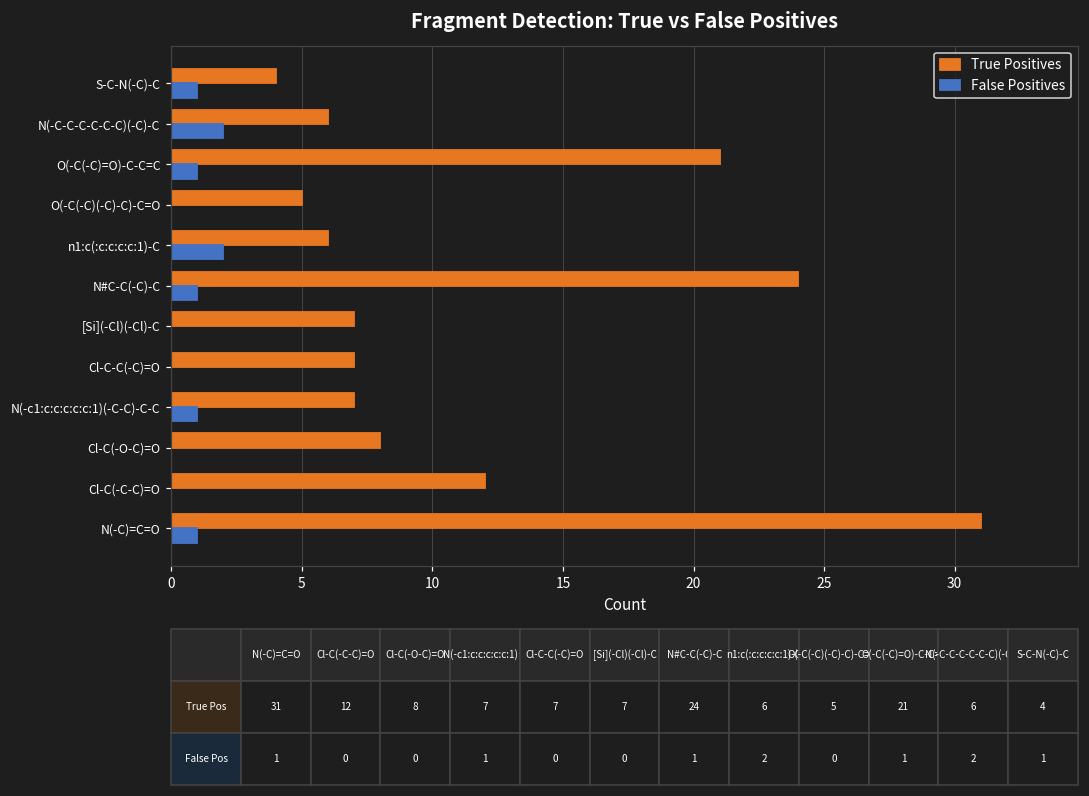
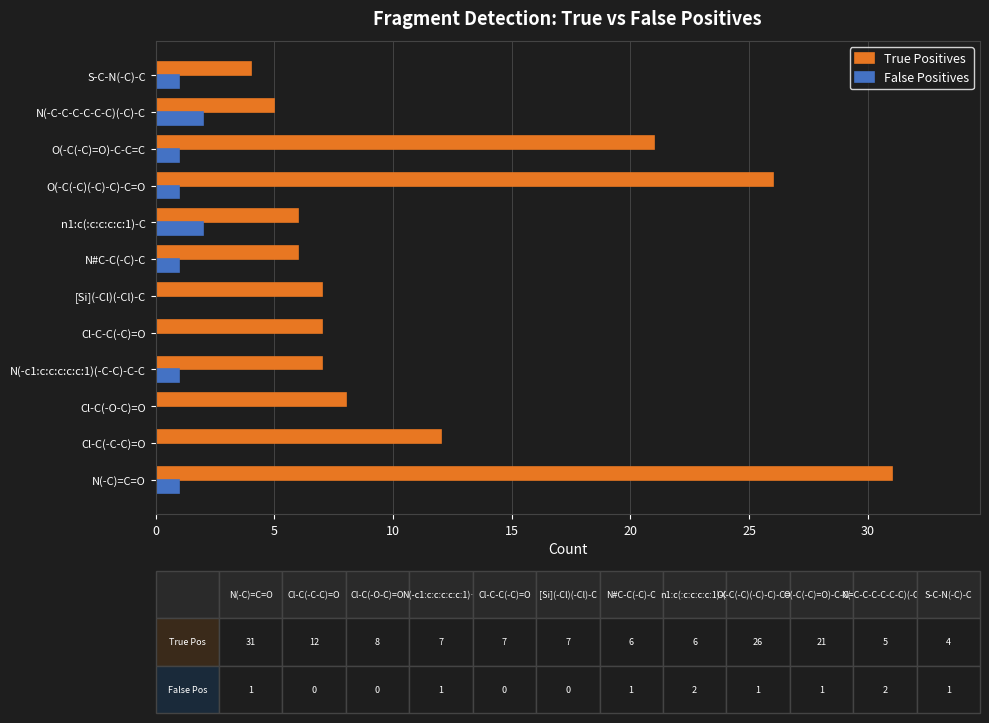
  {
    "True Positives": {
-     "N(-C-C-C-C-C-C)(-C)-C": 6,
-     "O(-C(-C)(-C)-C)-C=O": 5,
-     "N#C-C(-C)-C": 24
+     "N(-C-C-C-C-C-C)(-C)-C": 5,
+     "O(-C(-C)(-C)-C)-C=O": 26,
+     "N#C-C(-C)-C": 6
    },
    "False Positives": {
-     "O(-C(-C)(-C)-C)-C=O": 0
+     "O(-C(-C)(-C)-C)-C=O": 1
    }
  }
